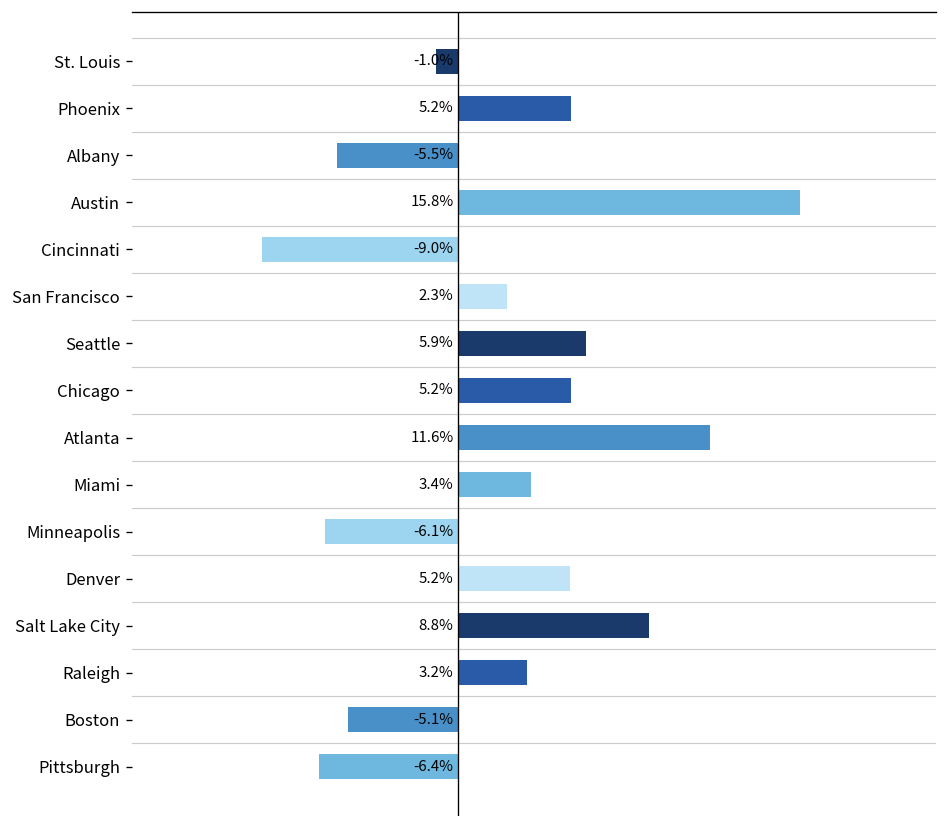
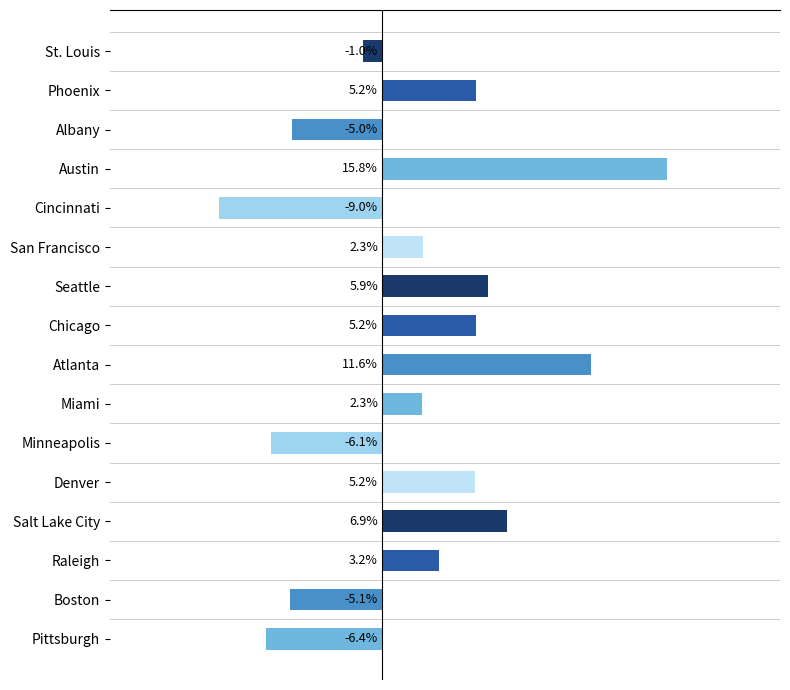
  {
    "St. Louis": "-1.0%",
-   "Albany": "-5.5%",
+   "Albany": "-5.0%",
    "Cincinnati": "-9.0%",
-   "Miami": "3.4%",
+   "Miami": "2.3%",
    "Minneapolis": "-6.1%",
-   "Salt Lake City": "8.8%",
+   "Salt Lake City": "6.9%",
    "Boston": "-5.1%",
    "Pittsburgh": "-6.4%"
  }
